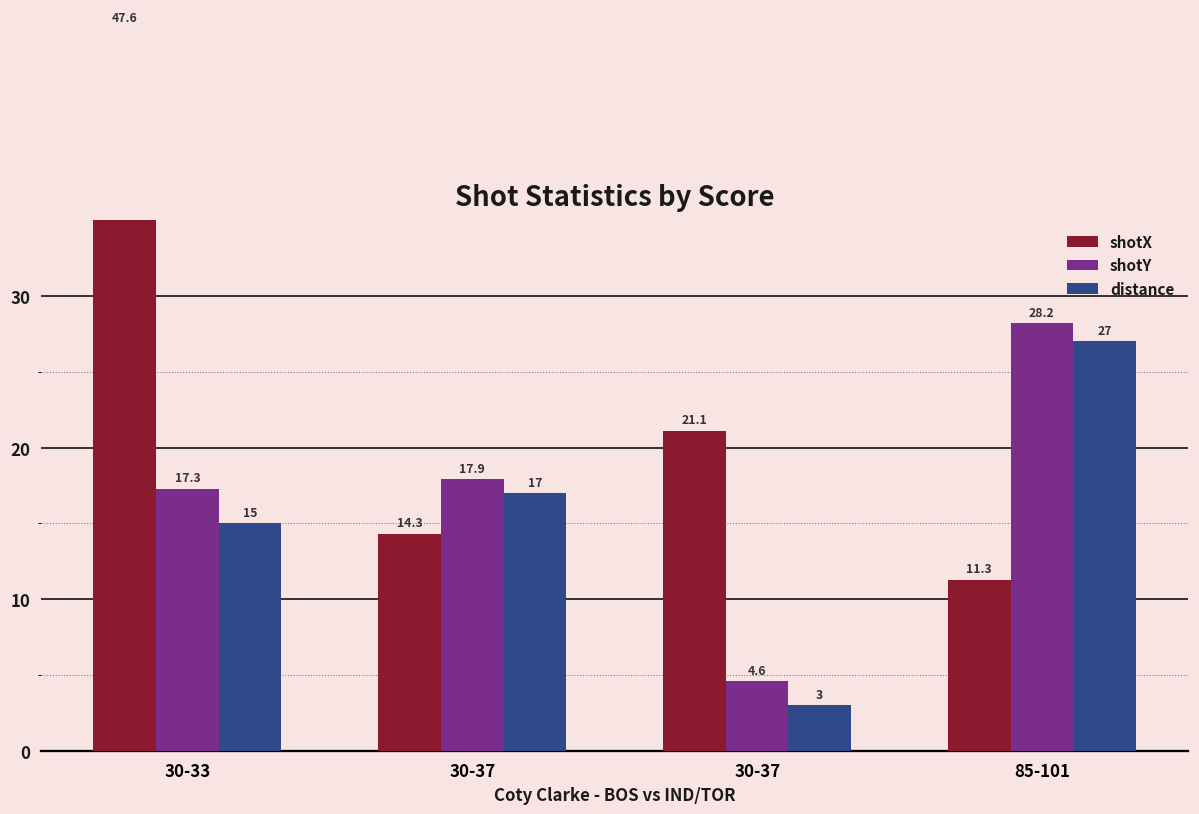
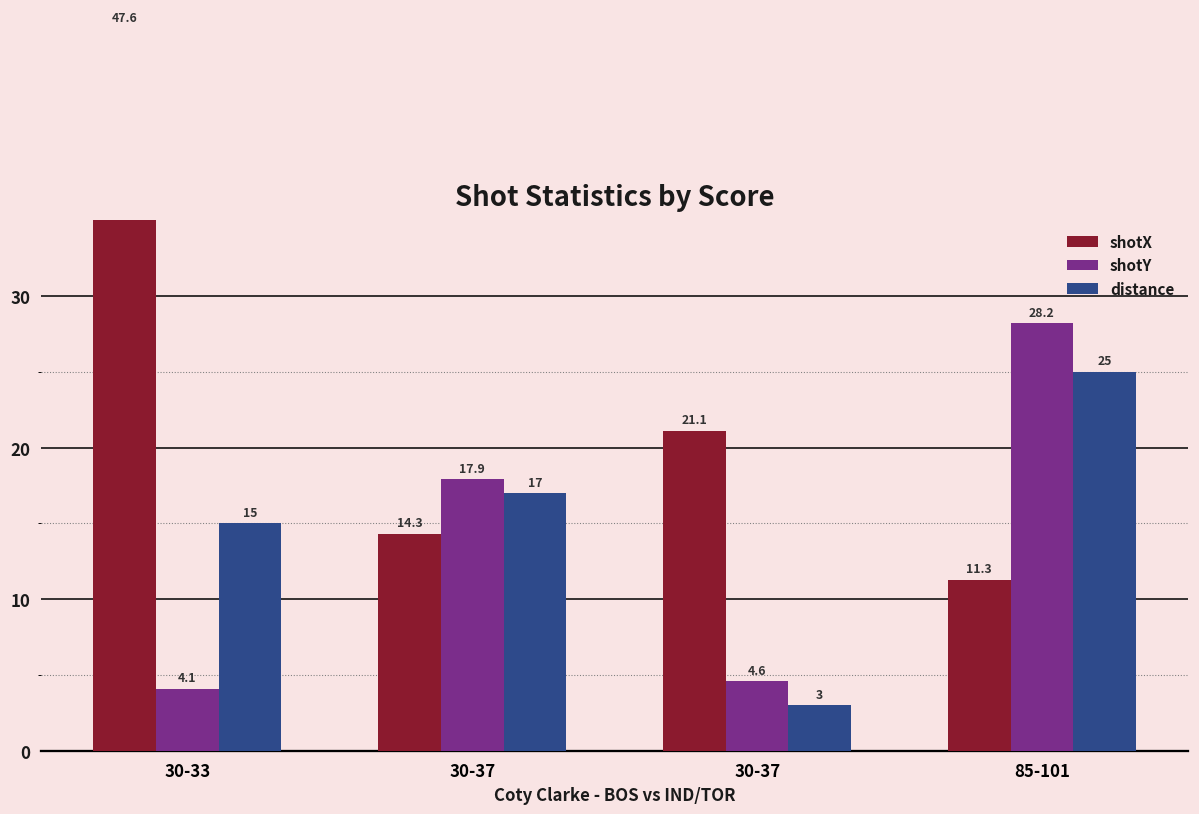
  {
    "shotX": {
      "85-101": 11.3
    },
    "shotY": {
-     "30-33": 17.3,
+     "30-33": 4.1,
      "85-101": 28.2
    },
    "distance": {
      "30-33": 15,
-     "85-101": 27
+     "85-101": 25
    }
  }
